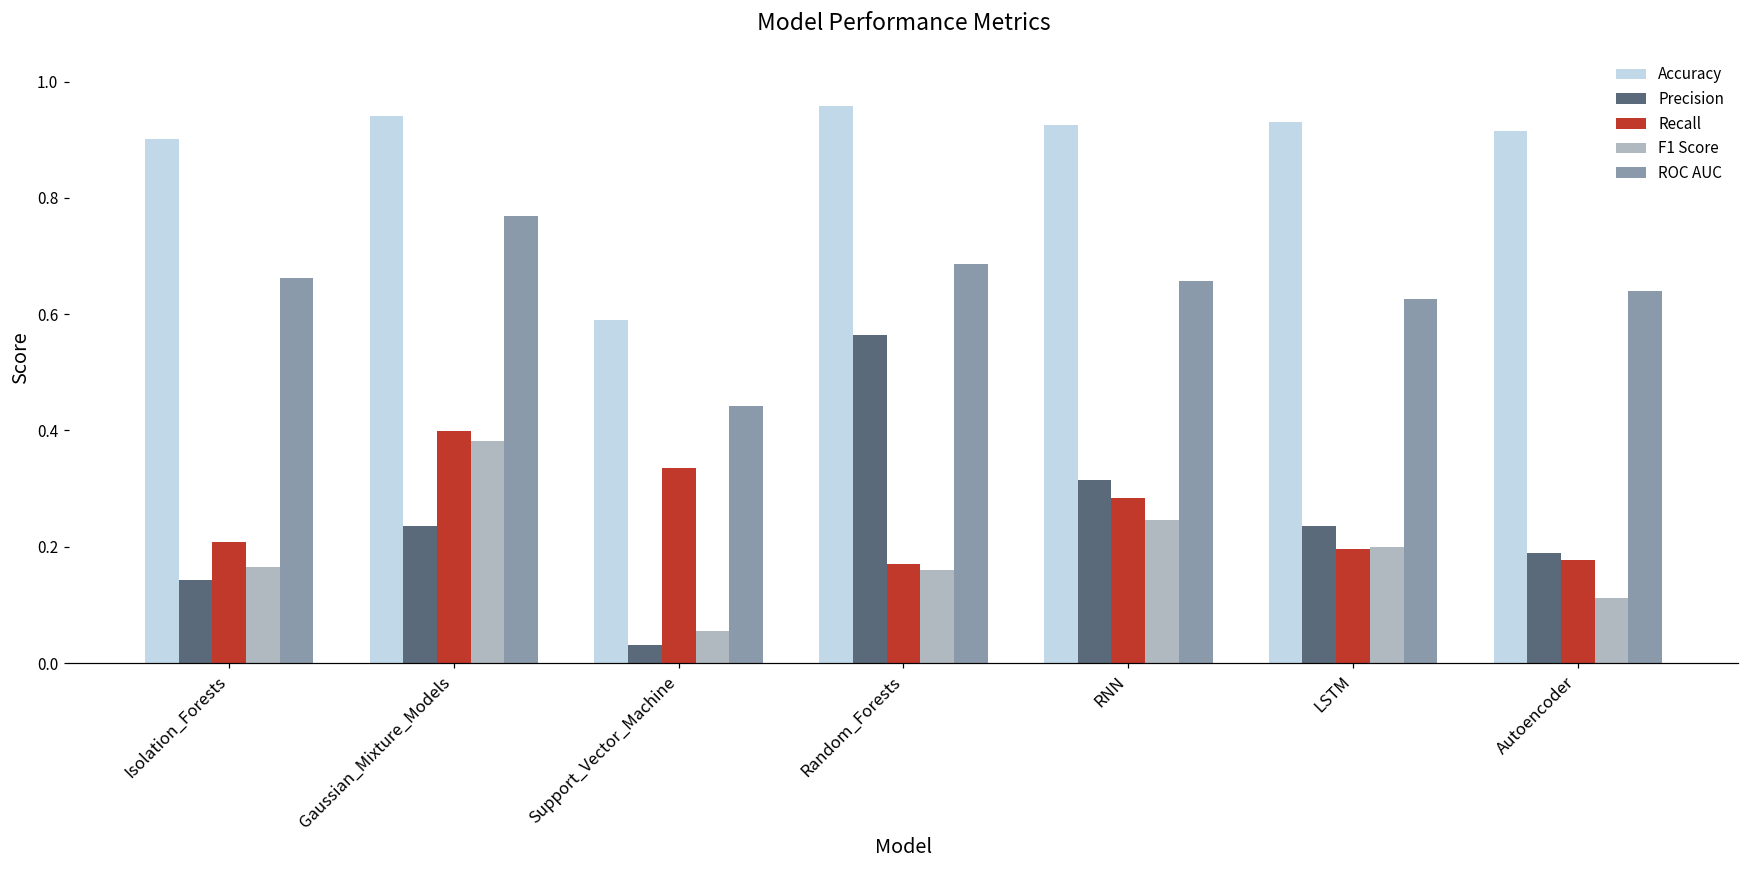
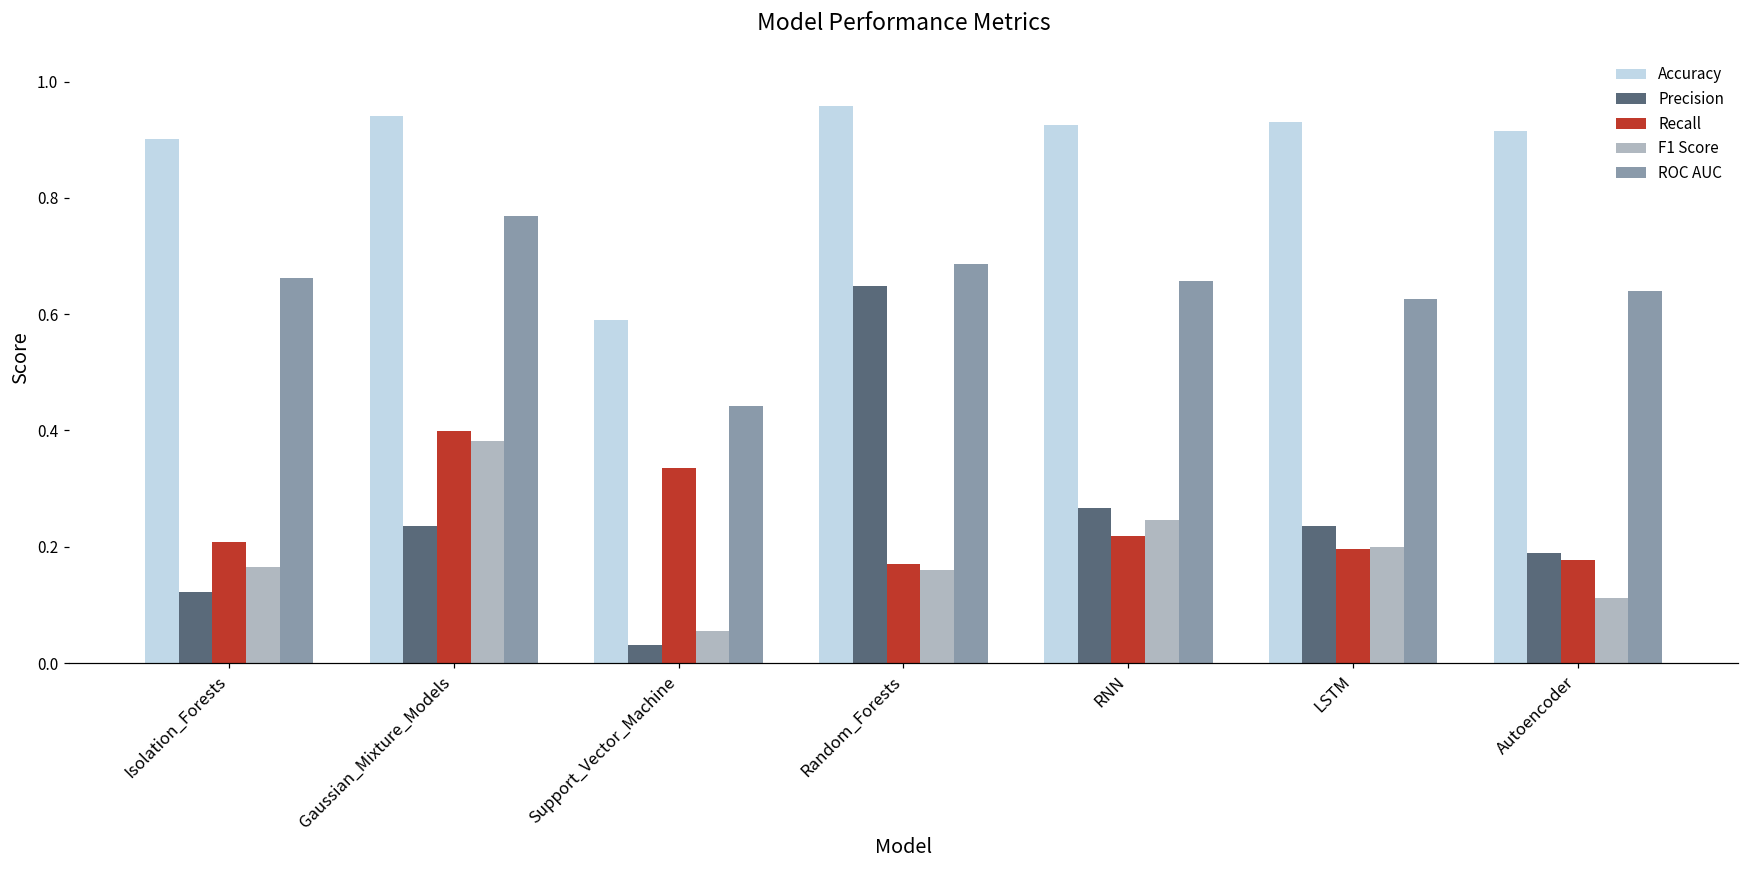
  {
    "Precision": {
-     "Isolation_Forests": 0.14,
+     "Isolation_Forests": 0.12,
      "Gaussian_Mixture_Models": 0.24,
      "Support_Vector_Machine": 0.03,
-     "Random_Forests": 0.56,
-     "RNN": 0.31,
+     "Random_Forests": 0.65,
+     "RNN": 0.27,
      "LSTM": 0.24,
      "Autoencoder": 0.19
    },
    "Recall": {
      "Isolation_Forests": 0.21,
      "Gaussian_Mixture_Models": 0.40,
      "Support_Vector_Machine": 0.33,
      "Random_Forests": 0.17,
-     "RNN": 0.28,
+     "RNN": 0.22,
      "LSTM": 0.20,
      "Autoencoder": 0.18
    }
  }
